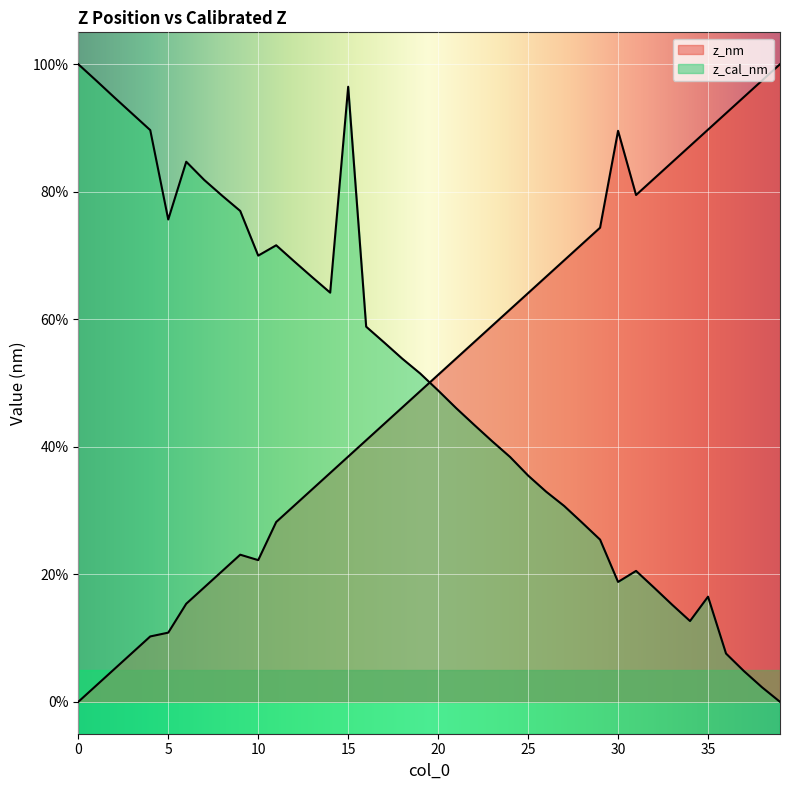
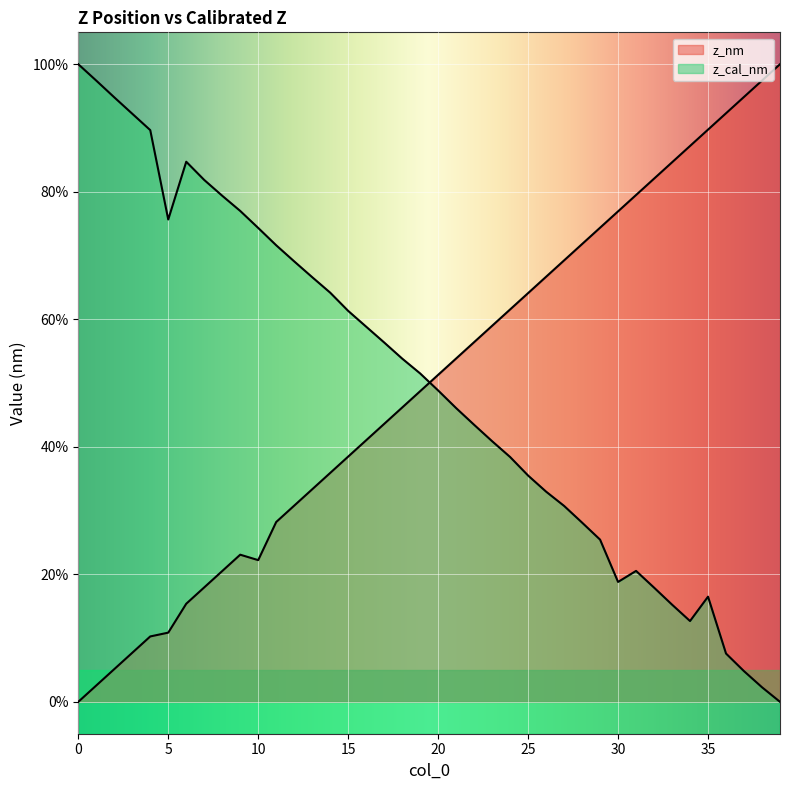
  {
    "z_nm": {
      "5": "11%",
      "10": "22%",
      "15": "38%",
      "20": "51%",
      "25": "64%",
-     "30": "90%",
+     "30": "77%",
      "35": "90%"
    },
    "z_cal_nm": {
      "0": "100%",
      "5": "76%",
-     "10": "70%",
-     "15": "96%",
+     "10": "74%",
+     "15": "61%",
      "20": "49%",
      "25": "35%",
      "30": "19%",
      "35": "16%"
    }
  }
